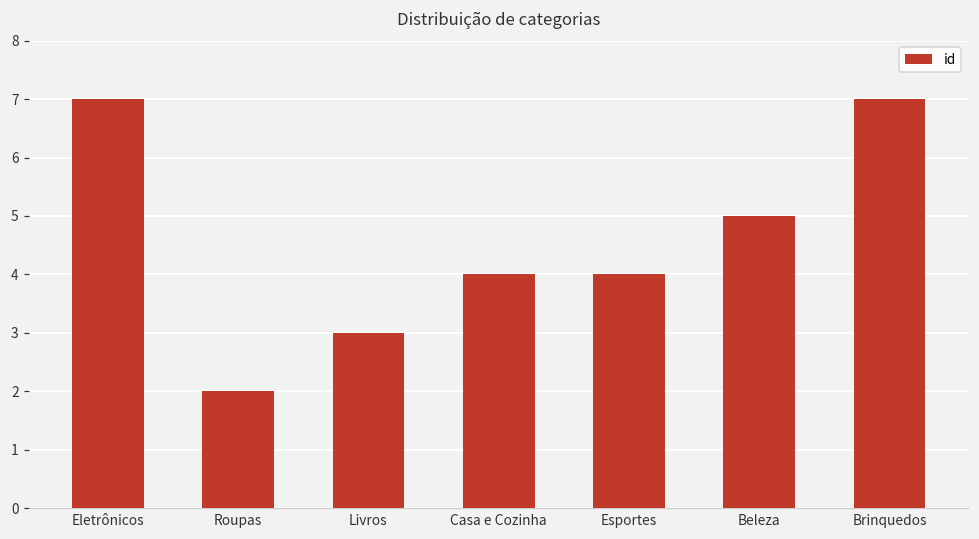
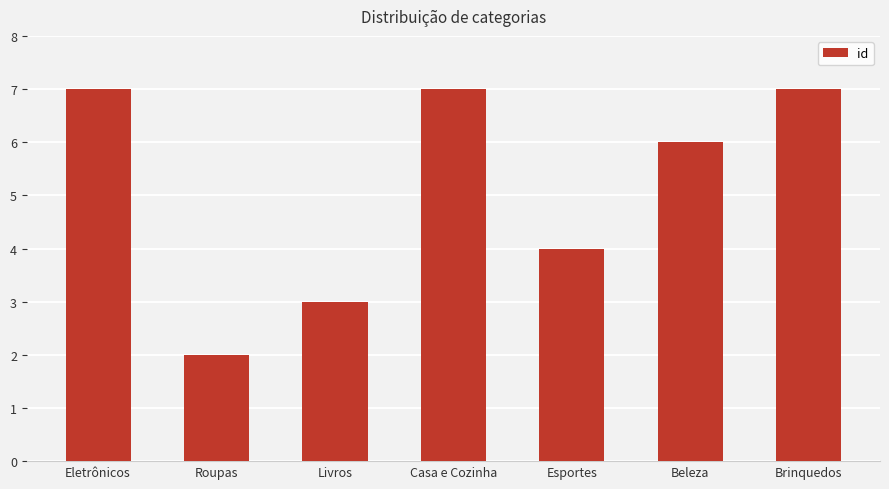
  {
    "Eletrônicos": 7,
    "Roupas": 2,
    "Livros": 3,
-   "Casa e Cozinha": 4,
+   "Casa e Cozinha": 7,
    "Esportes": 4,
-   "Beleza": 5,
+   "Beleza": 6,
    "Brinquedos": 7
  }
